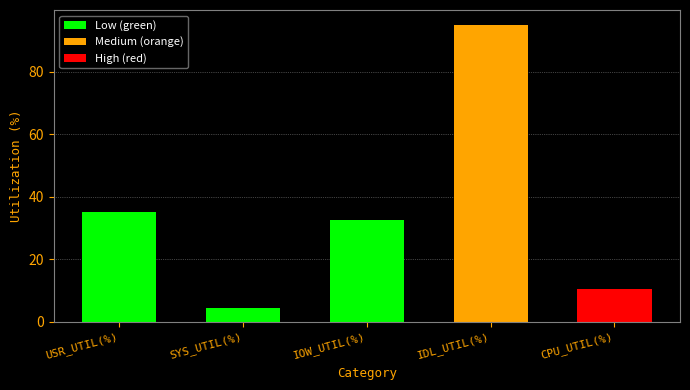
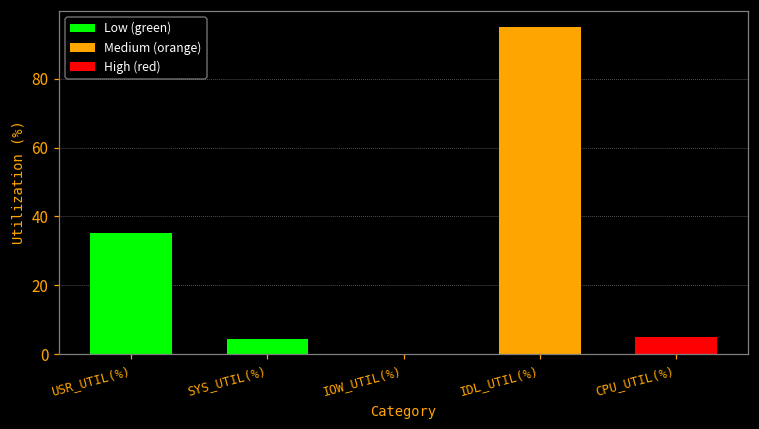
  {
    "USR_UTIL(%)": 35,
    "SYS_UTIL(%)": 4,
-   "IOW_UTIL(%)": 33,
+   "IOW_UTIL(%)": 0,
    "IDL_UTIL(%)": 95,
-   "CPU_UTIL(%)": 10
+   "CPU_UTIL(%)": 5
  }
